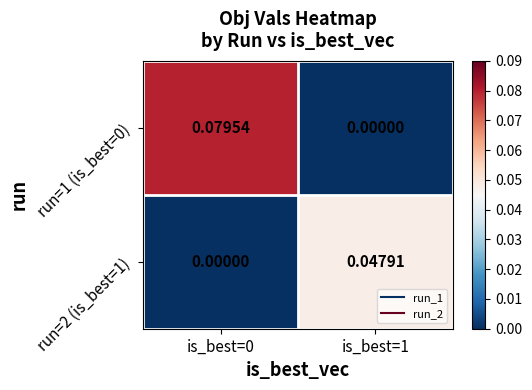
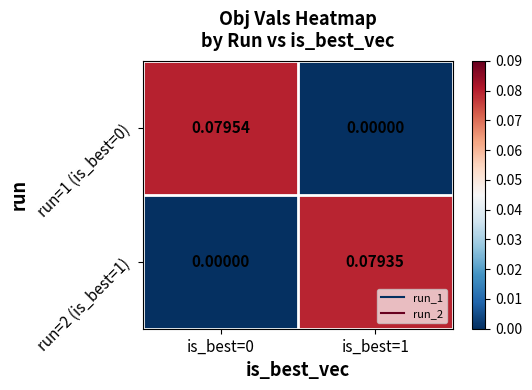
  {
    "run=1 (is_best=0)": {
      "is_best=0": 0.07954,
      "is_best=1": 0.00000
    },
    "run=2 (is_best=1)": {
      "is_best=0": 0.00000,
-     "is_best=1": 0.04791
+     "is_best=1": 0.07935
    }
  }
